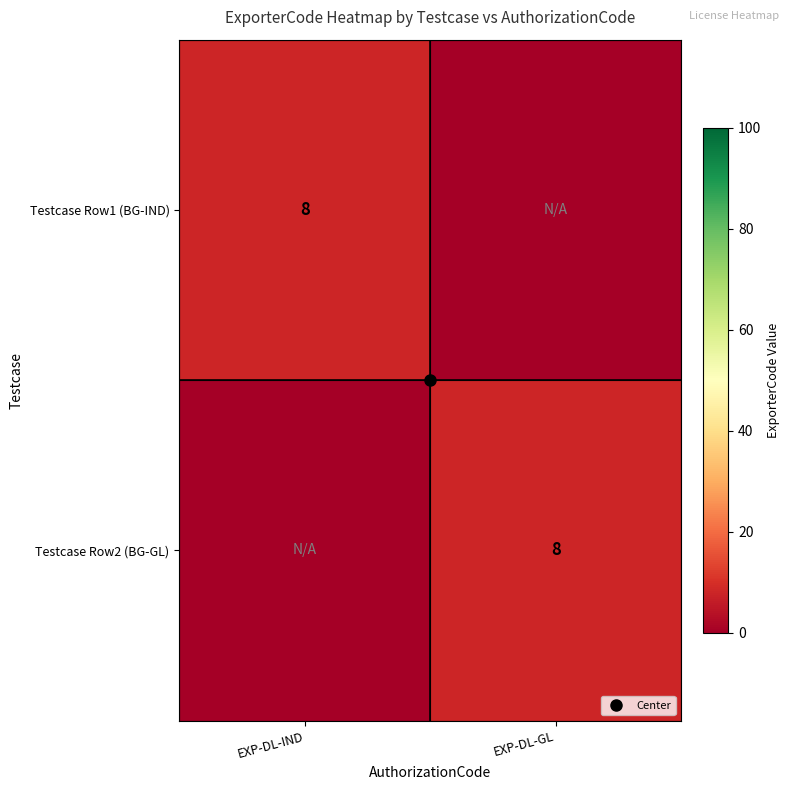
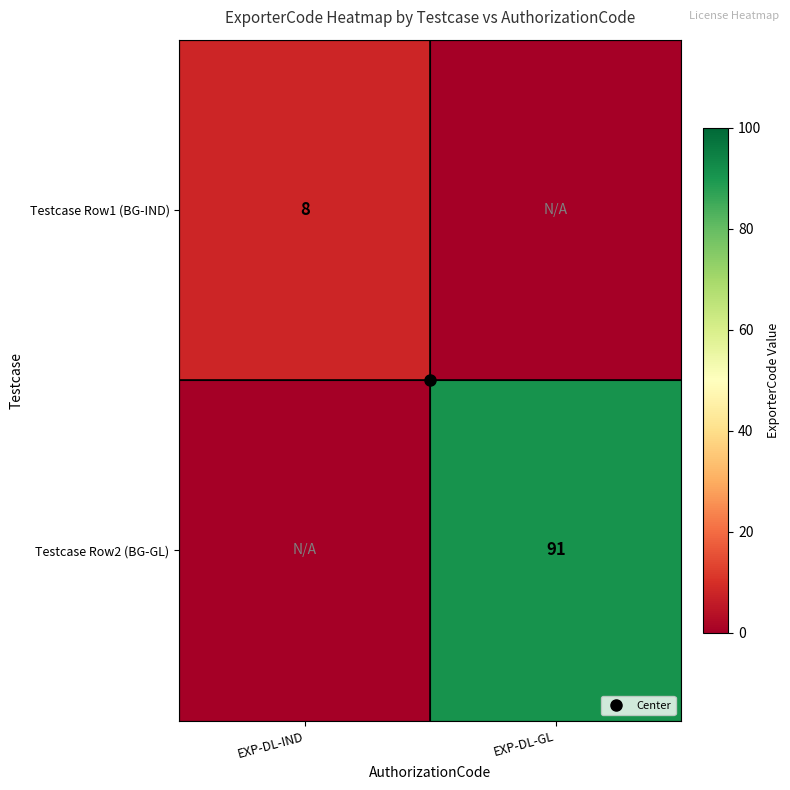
  {
    "Testcase Row1 (BG-IND)": {
      "EXP-DL-IND": 8
    },
    "Testcase Row2 (BG-GL)": {
-     "EXP-DL-GL": 8
+     "EXP-DL-GL": 91
    }
  }
